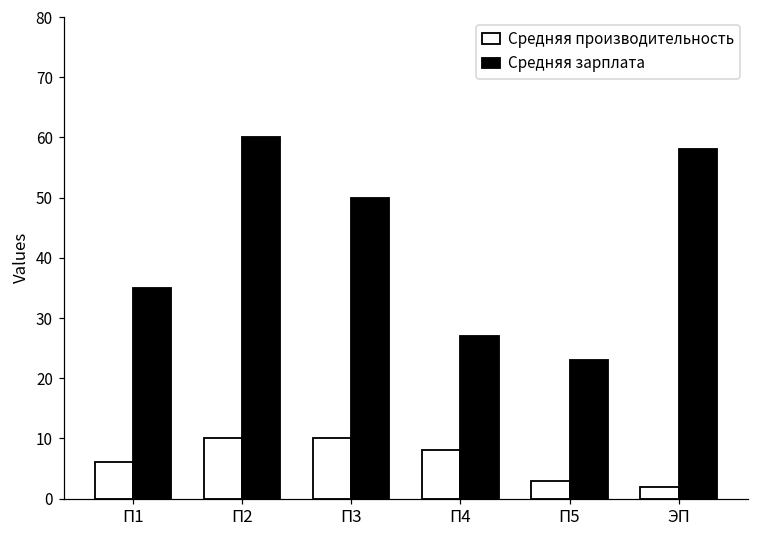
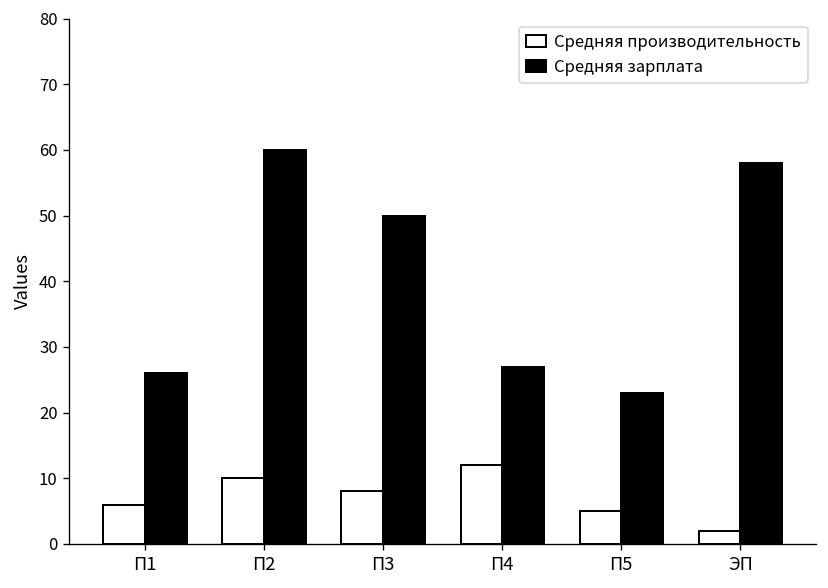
  {
    "Средняя производительность": {
      "П1": 6,
      "П2": 10,
-     "П3": 10,
-     "П4": 8,
-     "П5": 3,
+     "П3": 8,
+     "П4": 12,
+     "П5": 5,
      "ЭП": 2
    },
    "Средняя зарплата": {
-     "П1": 35,
+     "П1": 26,
      "П2": 60,
      "П3": 50,
      "П4": 27,
      "П5": 23,
      "ЭП": 58
    }
  }
